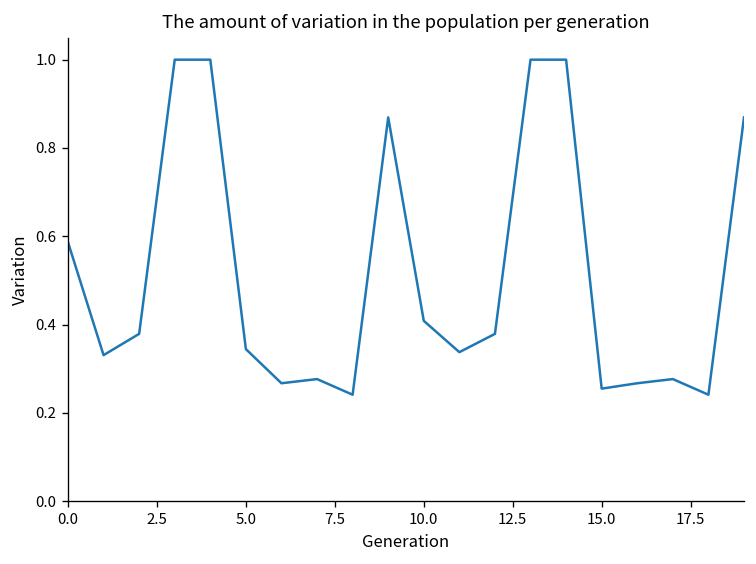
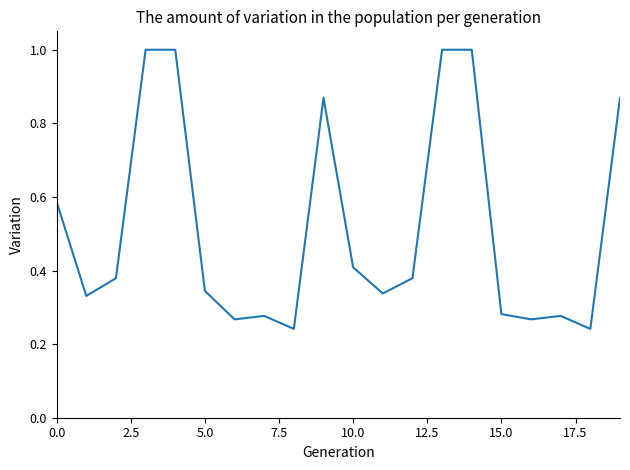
  {
    "0.0": 0.59,
    "5.0": 0.34,
    "10.0": 0.41,
-   "15.0": 0.26
+   "15.0": 0.28
  }
